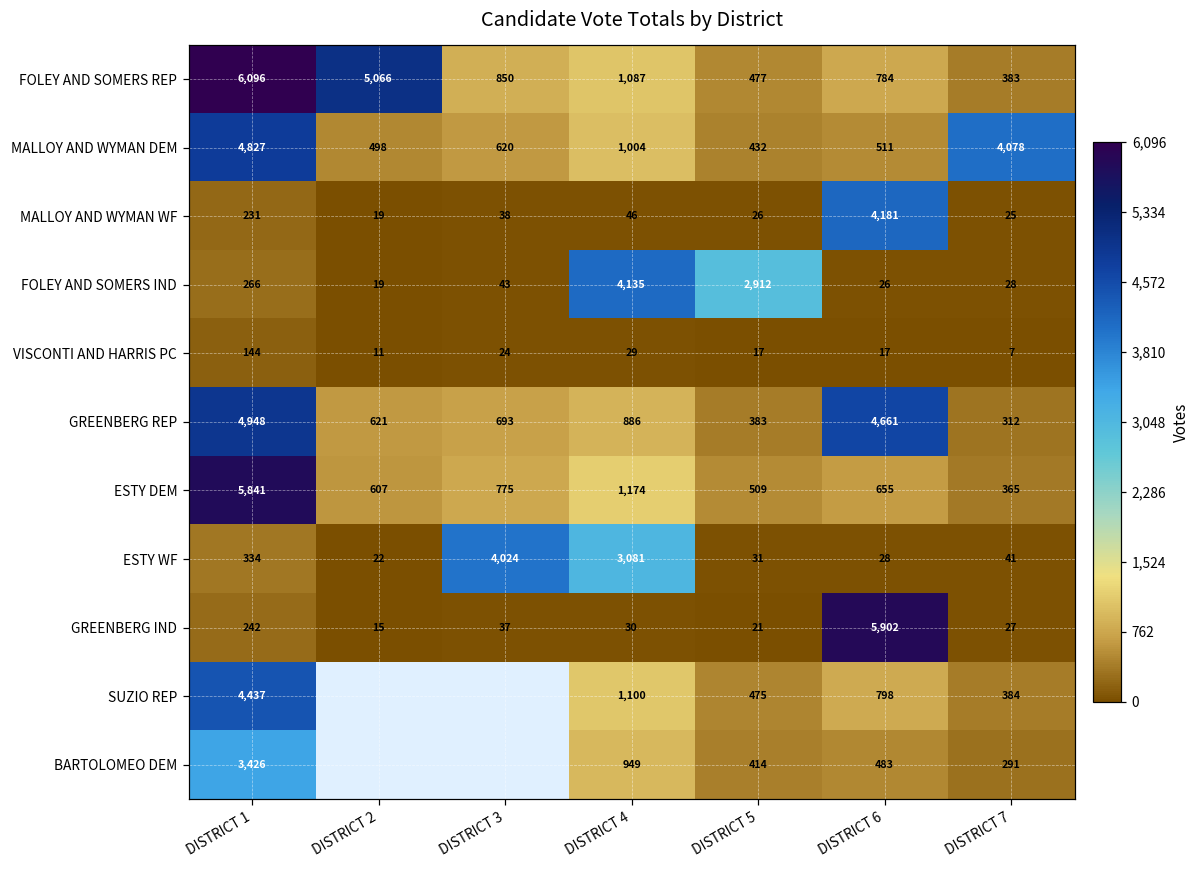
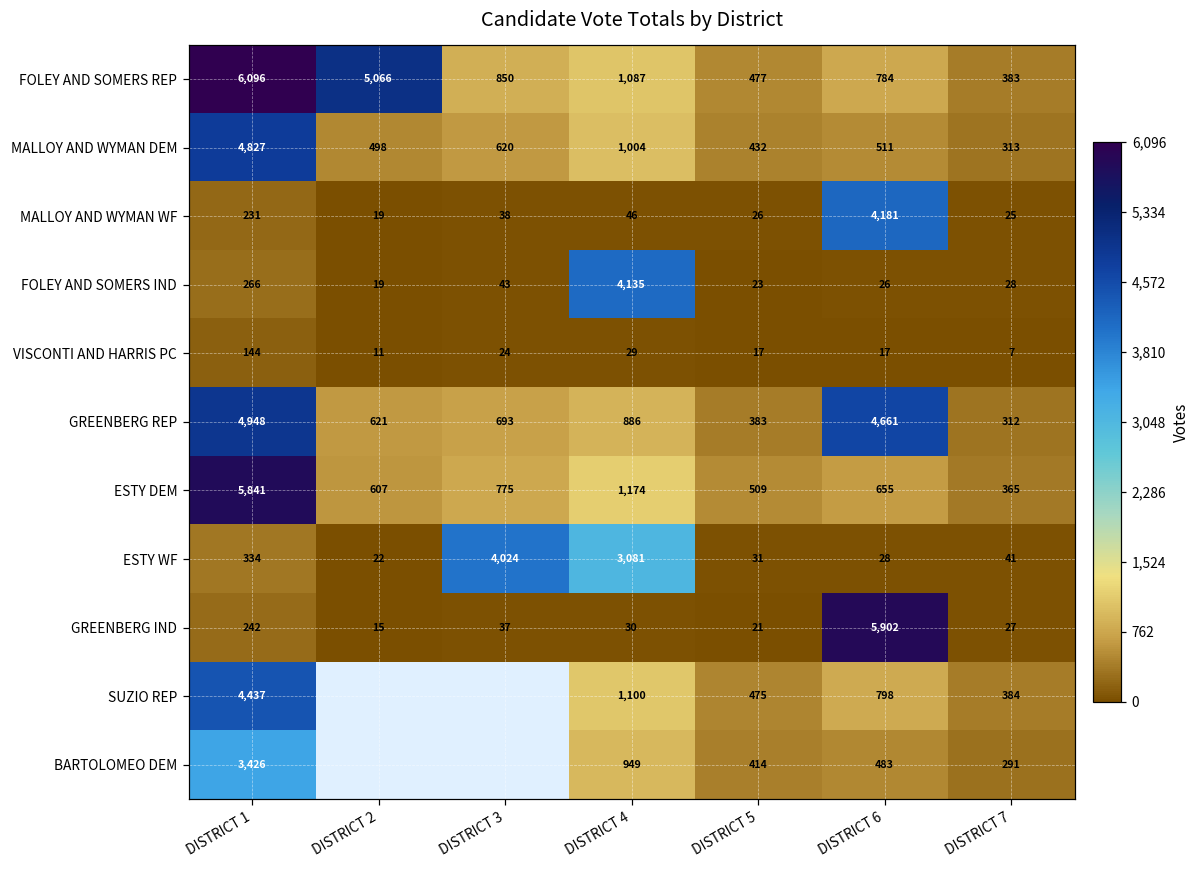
  {
    "FOLEY AND SOMERS REP": {
      "DISTRICT 1": "6,096",
      "DISTRICT 2": "5,066",
      "DISTRICT 3": "850",
      "DISTRICT 4": "1,087",
      "DISTRICT 5": "477",
      "DISTRICT 6": "784",
      "DISTRICT 7": "383"
    },
    "MALLOY AND WYMAN DEM": {
      "DISTRICT 1": "4,827",
      "DISTRICT 2": "498",
      "DISTRICT 3": "620",
      "DISTRICT 4": "1,004",
      "DISTRICT 5": "432",
      "DISTRICT 6": "511",
-     "DISTRICT 7": "4,078"
+     "DISTRICT 7": "313"
    },
    "MALLOY AND WYMAN WF": {
      "DISTRICT 1": "231",
      "DISTRICT 2": "19",
      "DISTRICT 3": "38",
      "DISTRICT 4": "46",
      "DISTRICT 5": "26",
      "DISTRICT 6": "4,181",
      "DISTRICT 7": "25"
    },
    "FOLEY AND SOMERS IND": {
      "DISTRICT 1": "266",
      "DISTRICT 2": "19",
      "DISTRICT 3": "43",
      "DISTRICT 4": "4,135",
-     "DISTRICT 5": "2,912",
+     "DISTRICT 5": "23",
      "DISTRICT 6": "26",
      "DISTRICT 7": "28"
    },
    "VISCONTI AND HARRIS PC": {
      "DISTRICT 1": "144",
      "DISTRICT 2": "11",
      "DISTRICT 3": "24",
      "DISTRICT 4": "29",
      "DISTRICT 5": "17",
      "DISTRICT 6": "17",
      "DISTRICT 7": "7"
    },
    "GREENBERG REP": {
      "DISTRICT 1": "4,948",
      "DISTRICT 2": "621",
      "DISTRICT 3": "693",
      "DISTRICT 4": "886",
      "DISTRICT 5": "383",
      "DISTRICT 6": "4,661",
      "DISTRICT 7": "312"
    },
    "ESTY DEM": {
      "DISTRICT 1": "5,841",
      "DISTRICT 2": "607",
      "DISTRICT 3": "775",
      "DISTRICT 4": "1,174",
      "DISTRICT 5": "509",
      "DISTRICT 6": "655",
      "DISTRICT 7": "365"
    },
    "ESTY WF": {
      "DISTRICT 1": "334",
      "DISTRICT 2": "22",
      "DISTRICT 3": "4,024",
      "DISTRICT 4": "3,081",
      "DISTRICT 5": "31",
      "DISTRICT 6": "28",
      "DISTRICT 7": "41"
    },
    "GREENBERG IND": {
      "DISTRICT 1": "242",
      "DISTRICT 2": "15",
      "DISTRICT 3": "37",
      "DISTRICT 4": "30",
      "DISTRICT 5": "21",
      "DISTRICT 6": "5,902",
      "DISTRICT 7": "27"
    },
    "SUZIO REP": {
      "DISTRICT 1": "4,437",
      "DISTRICT 4": "1,100",
      "DISTRICT 5": "475",
      "DISTRICT 6": "798",
      "DISTRICT 7": "384"
    },
    "BARTOLOMEO DEM": {
      "DISTRICT 1": "3,426",
      "DISTRICT 4": "949",
      "DISTRICT 5": "414",
      "DISTRICT 6": "483",
      "DISTRICT 7": "291"
    }
  }
